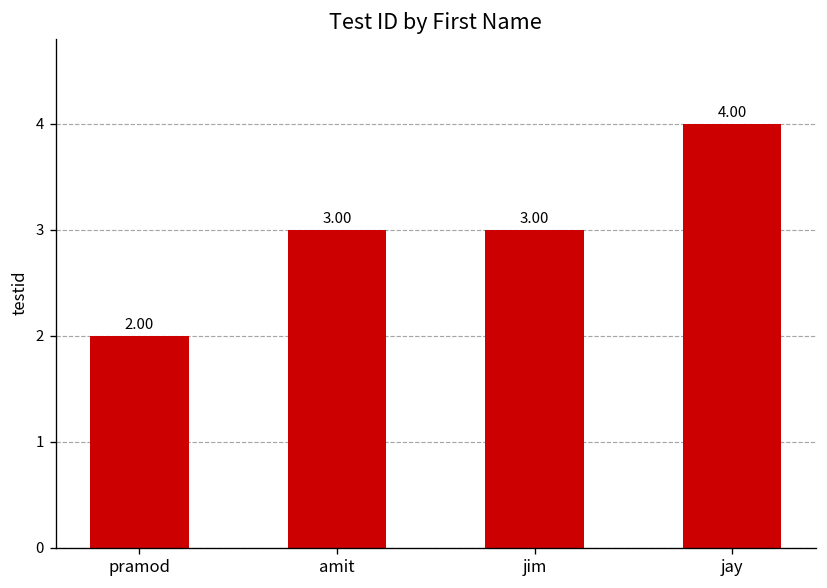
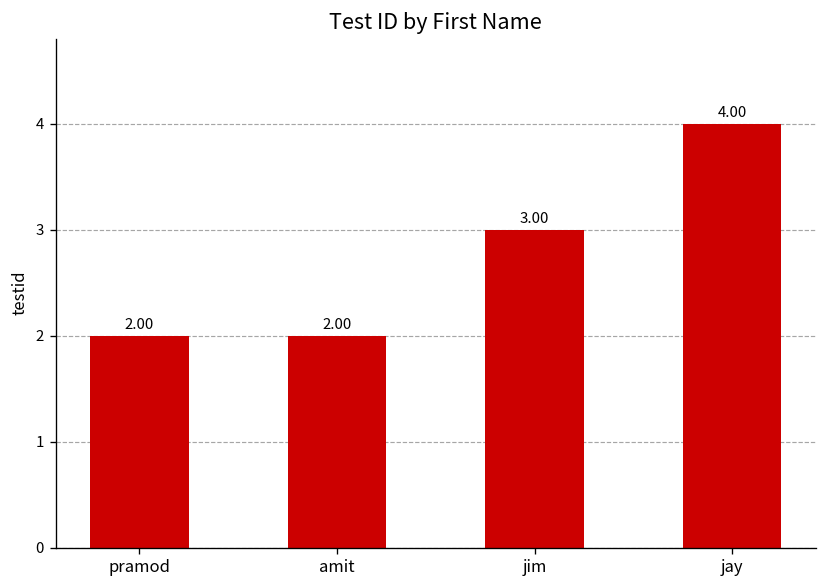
  {
    "pramod": 2.00,
-   "amit": 3.00,
+   "amit": 2.00,
    "jim": 3.00,
    "jay": 4.00
  }
